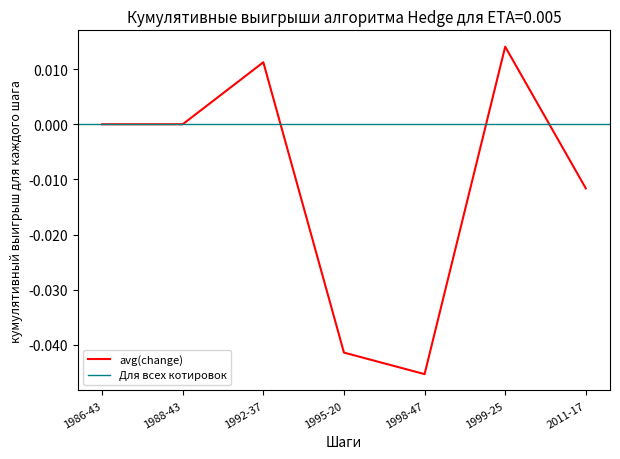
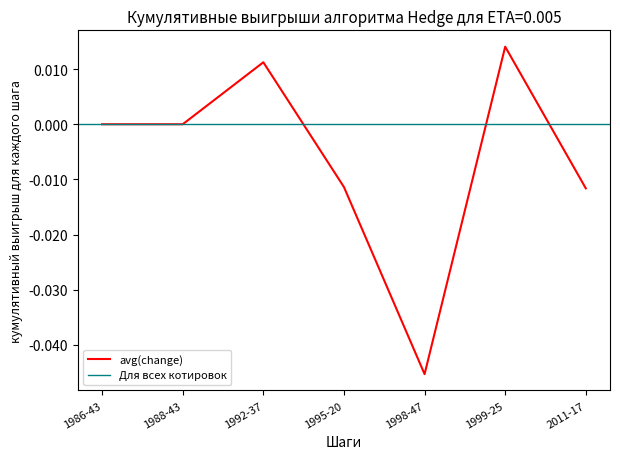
  {
    "1986-43": 0.000,
    "1988-43": 0.000,
    "1992-37": 0.011,
-   "1995-20": -0.041,
+   "1995-20": -0.011,
    "1998-47": -0.045,
    "1999-25": 0.014,
    "2011-17": -0.012
  }
